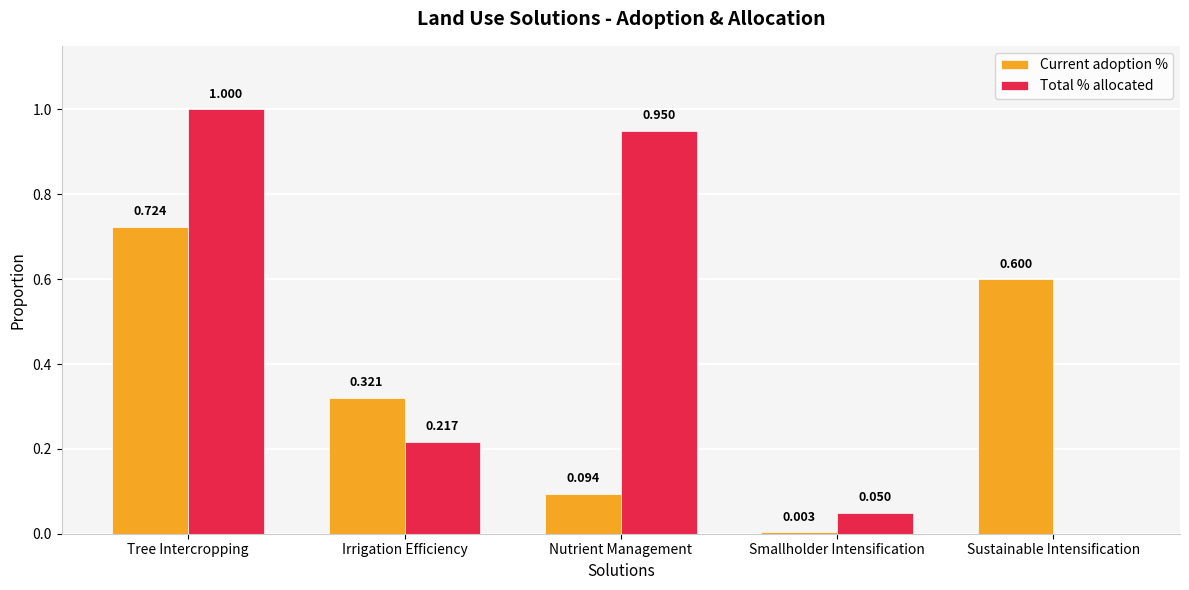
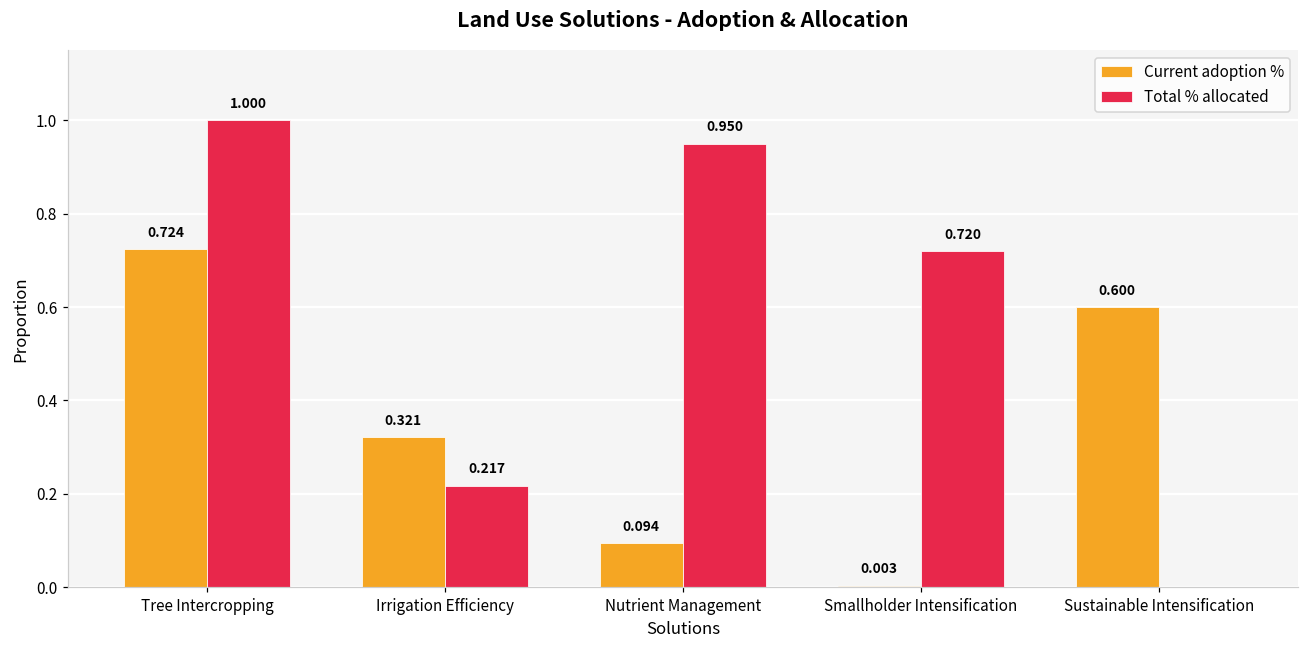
  {
    "Current adoption %": {
      "Tree Intercropping": 0.724,
      "Irrigation Efficiency": 0.321,
      "Nutrient Management": 0.094,
      "Smallholder Intensification": 0.003,
      "Sustainable Intensification": 0.600
    },
    "Total % allocated": {
      "Tree Intercropping": 1.000,
      "Irrigation Efficiency": 0.217,
      "Nutrient Management": 0.950,
-     "Smallholder Intensification": 0.050
+     "Smallholder Intensification": 0.720
    }
  }
